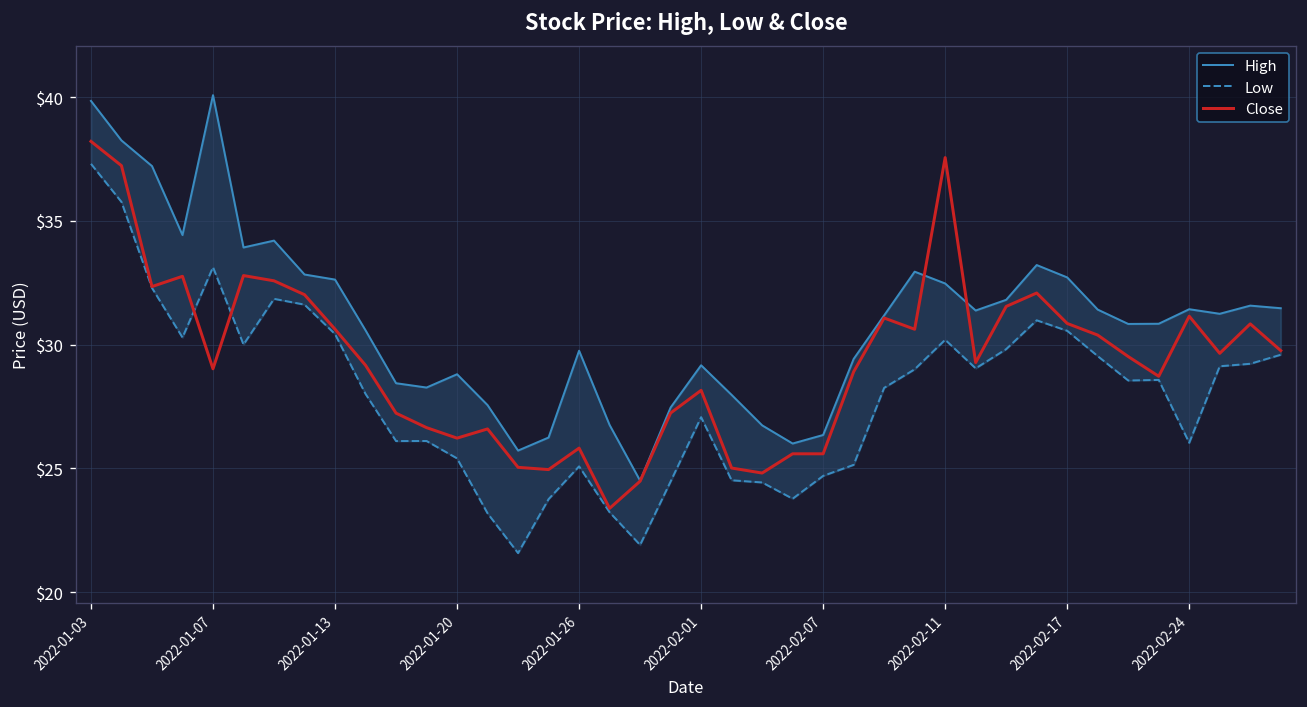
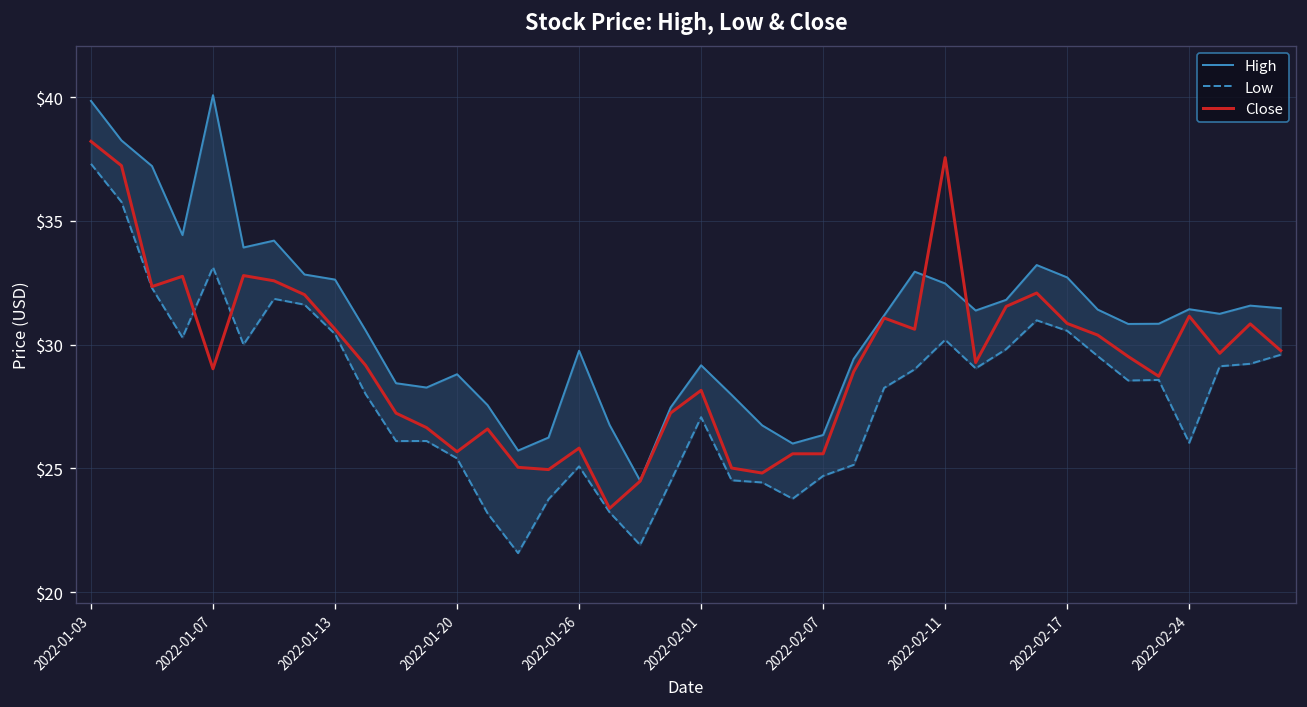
  {
    "Close": {
      "2022-01-03": "$38.2",
      "2022-01-07": "$29.0",
      "2022-01-13": "$30.6",
-     "2022-01-20": "$26.2",
+     "2022-01-20": "$25.7",
      "2022-01-26": "$25.8",
      "2022-02-01": "$28.2",
      "2022-02-07": "$25.6",
      "2022-02-11": "$37.6",
      "2022-02-17": "$30.9",
      "2022-02-24": "$31.1"
    }
  }
